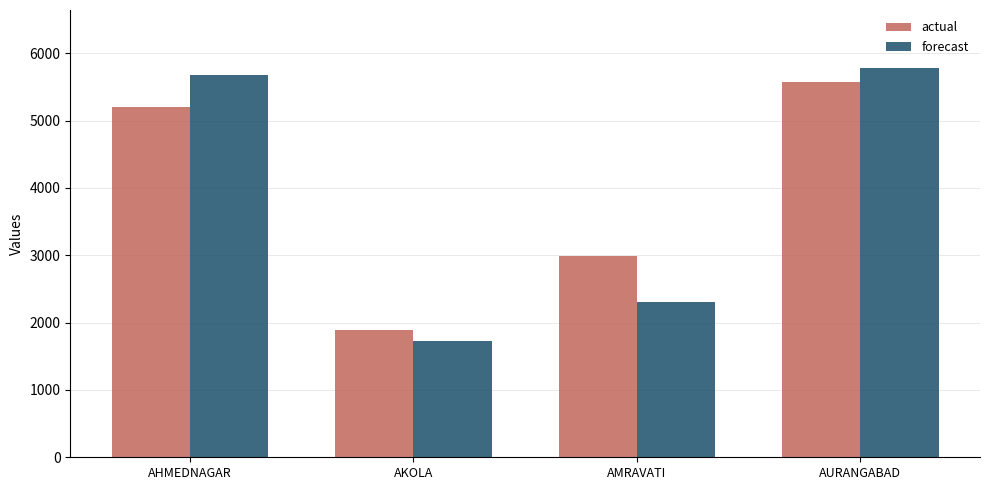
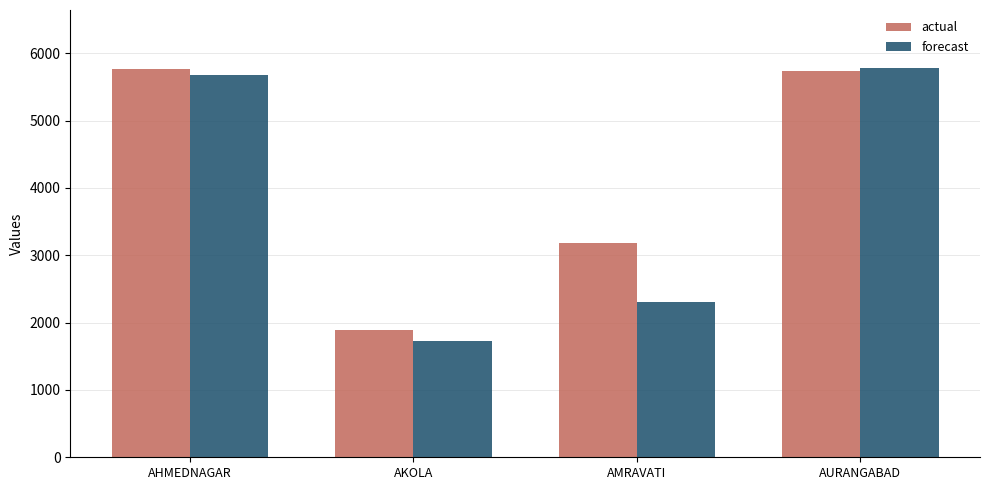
  {
    "actual": {
-     "AHMEDNAGAR": 5200,
+     "AHMEDNAGAR": 5800,
      "AKOLA": 1900,
-     "AMRAVATI": 3000,
-     "AURANGABAD": 5600
+     "AMRAVATI": 3200,
+     "AURANGABAD": 5700
    },
    "forecast": {
      "AHMEDNAGAR": 5700,
      "AKOLA": 1700,
      "AMRAVATI": 2300,
      "AURANGABAD": 5800
    }
  }
